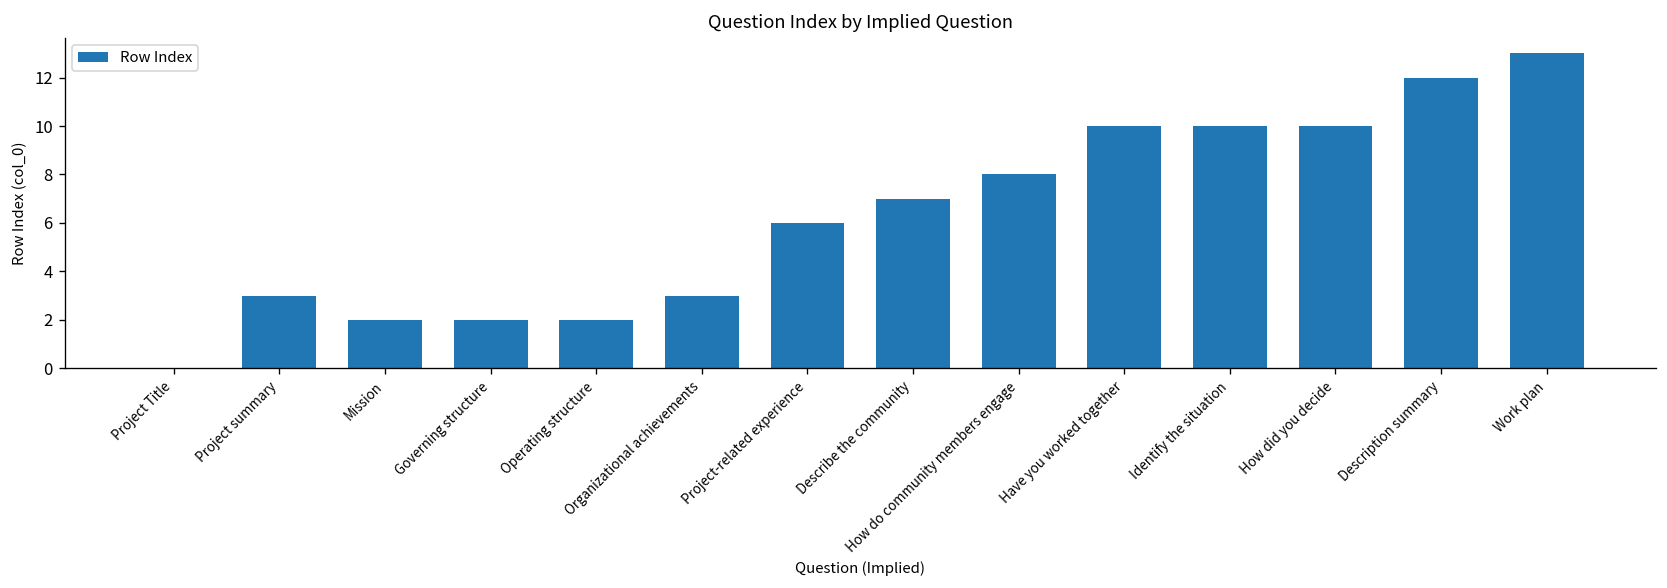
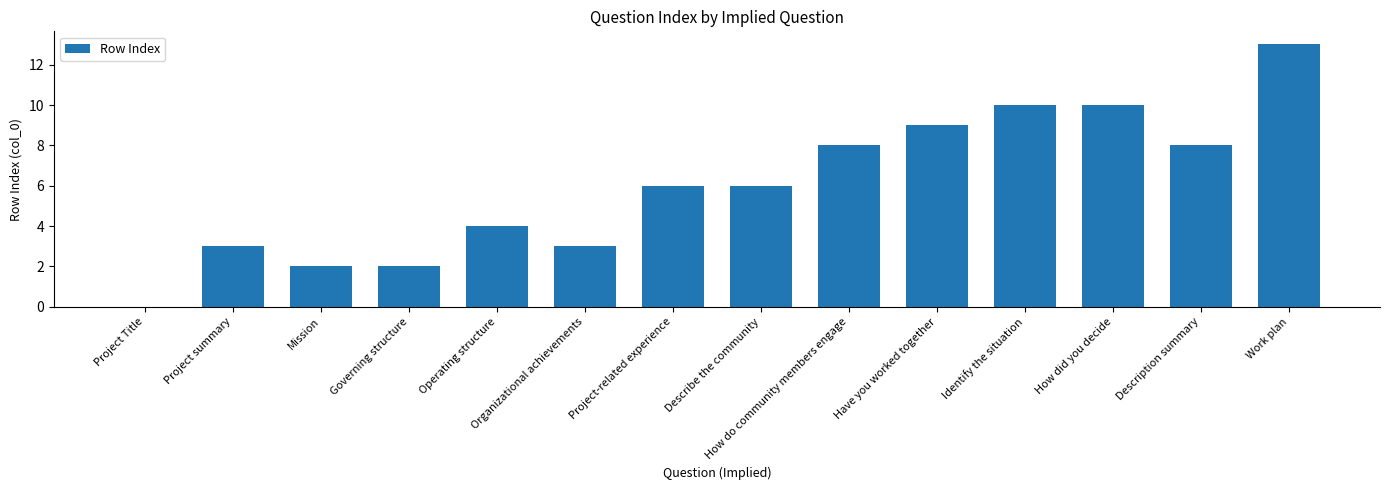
  {
    "Project Title": 0,
    "Project summary": 3,
    "Mission": 2,
    "Governing structure": 2,
-   "Operating structure": 2,
+   "Operating structure": 4,
    "Organizational achievements": 3,
    "Project-related experience": 6,
-   "Describe the community": 7,
+   "Describe the community": 6,
    "How do community members engage": 8,
-   "Have you worked together": 10,
+   "Have you worked together": 9,
    "Identify the situation": 10,
    "How did you decide": 10,
-   "Description summary": 12,
+   "Description summary": 8,
    "Work plan": 13
  }
